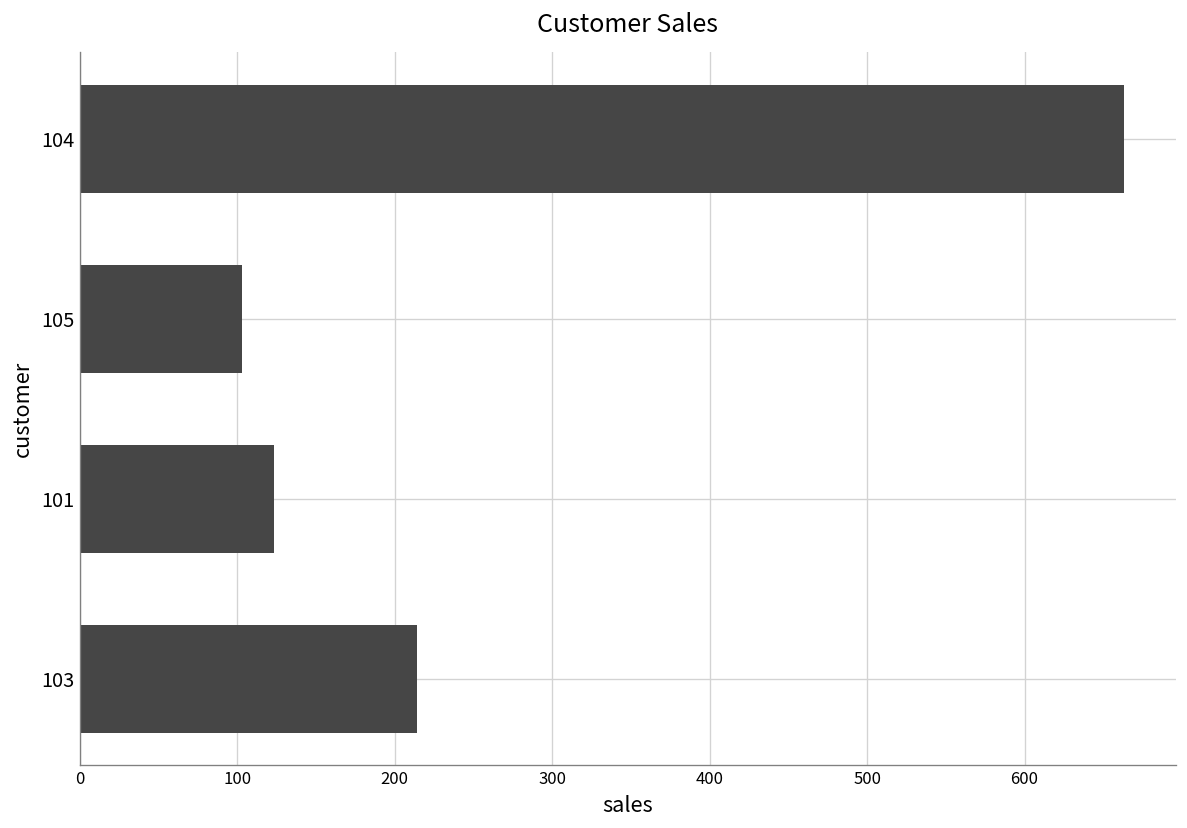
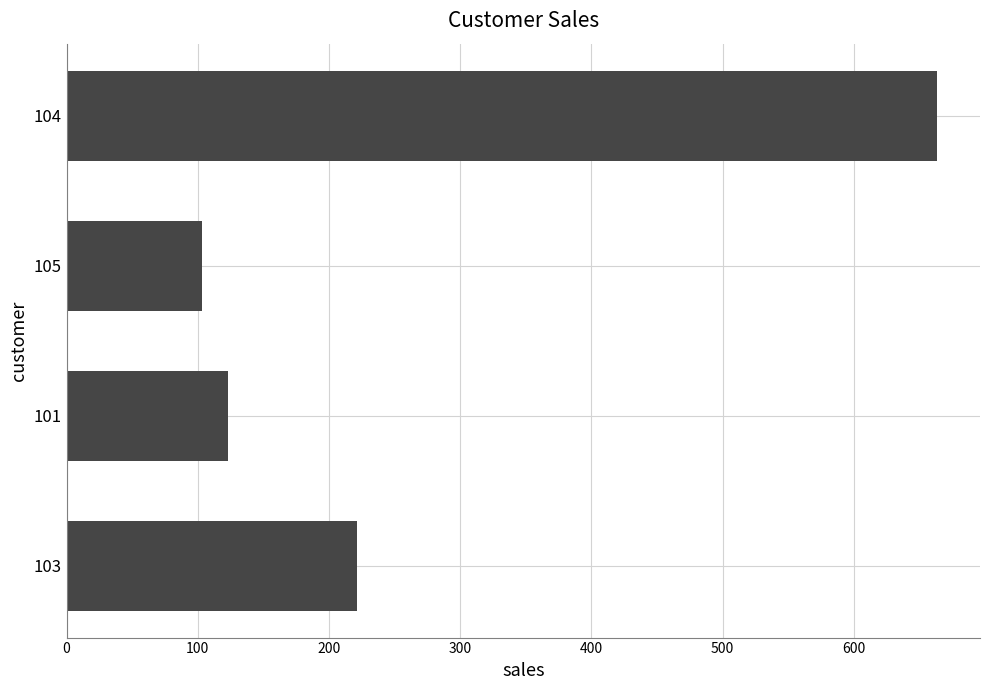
  {
    "104": 663,
    "105": 103,
    "101": 123,
-   "103": 214
+   "103": 221
  }
